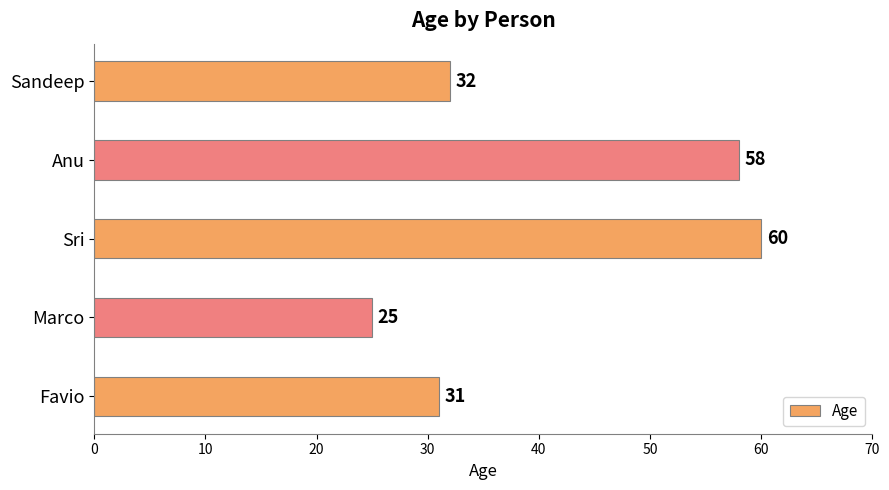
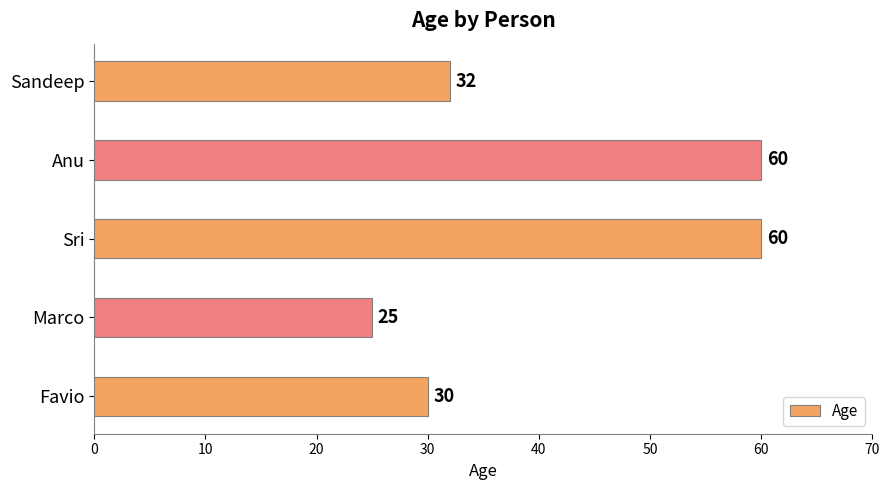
  {
    "Sandeep": 32,
-   "Anu": 58,
+   "Anu": 60,
    "Sri": 60,
    "Marco": 25,
-   "Favio": 31
+   "Favio": 30
  }
